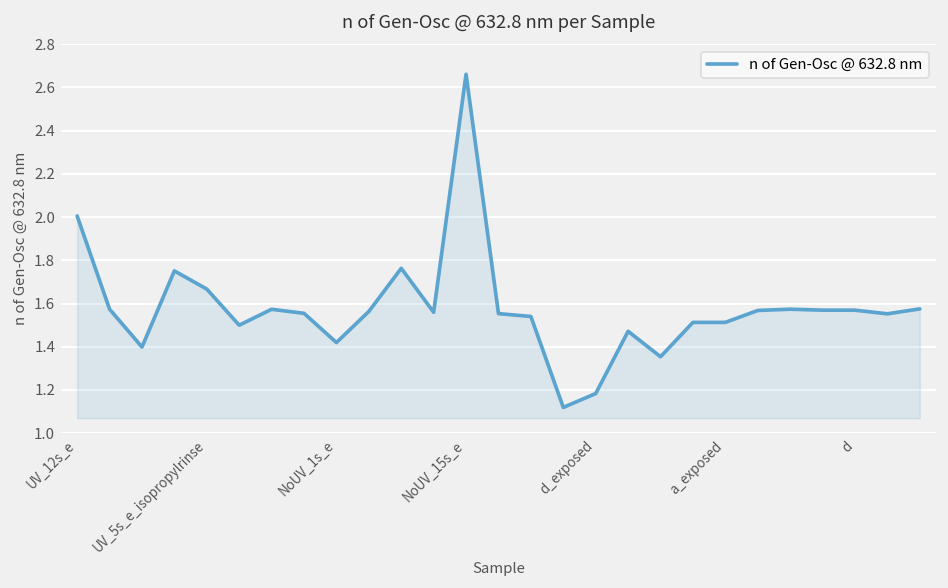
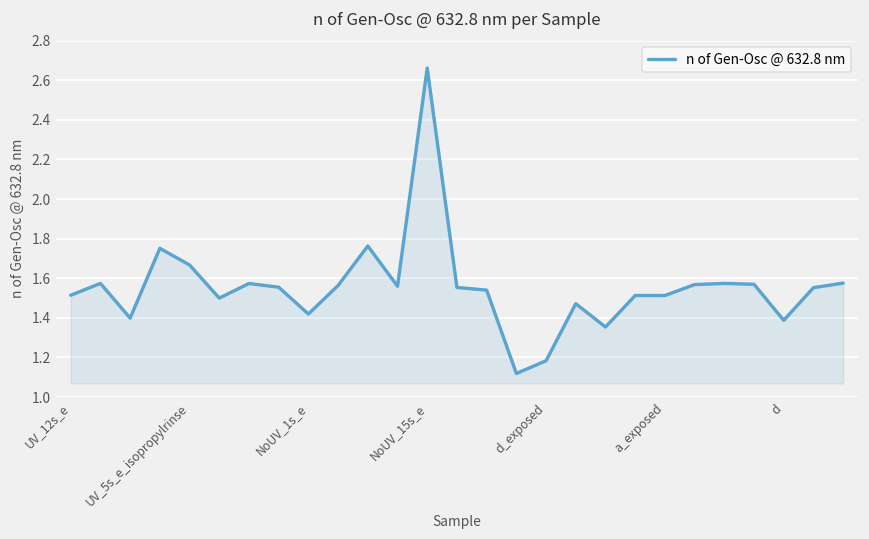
  {
-   "UV_12s_e": 2.01,
+   "UV_12s_e": 1.51,
    "UV_5s_e_isopropylrinse": 1.67,
    "NoUV_1s_e": 1.42,
    "NoUV_15s_e": 2.66,
    "d_exposed": 1.18,
    "a_exposed": 1.51,
-   "d": 1.57
+   "d": 1.39
  }
